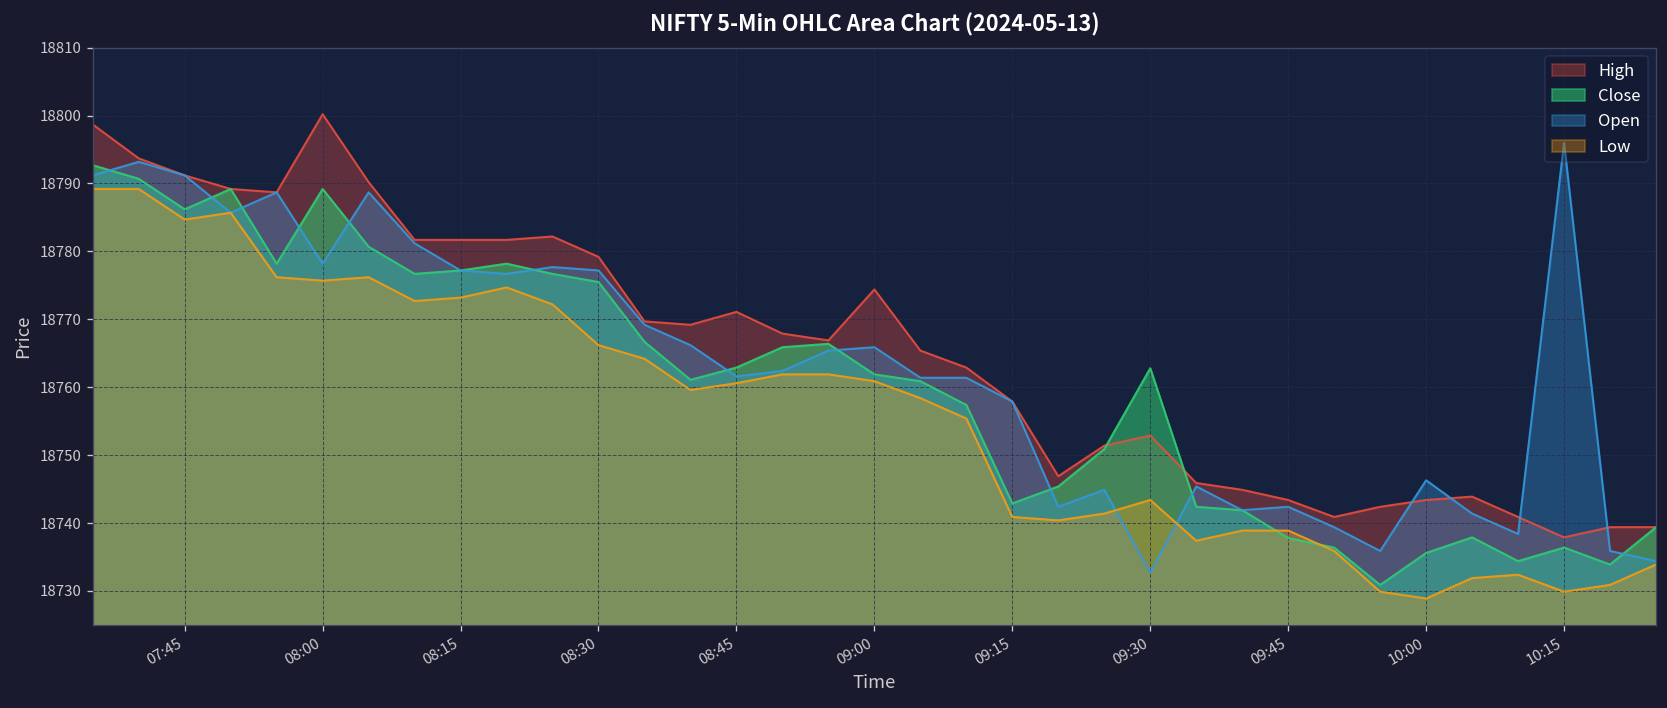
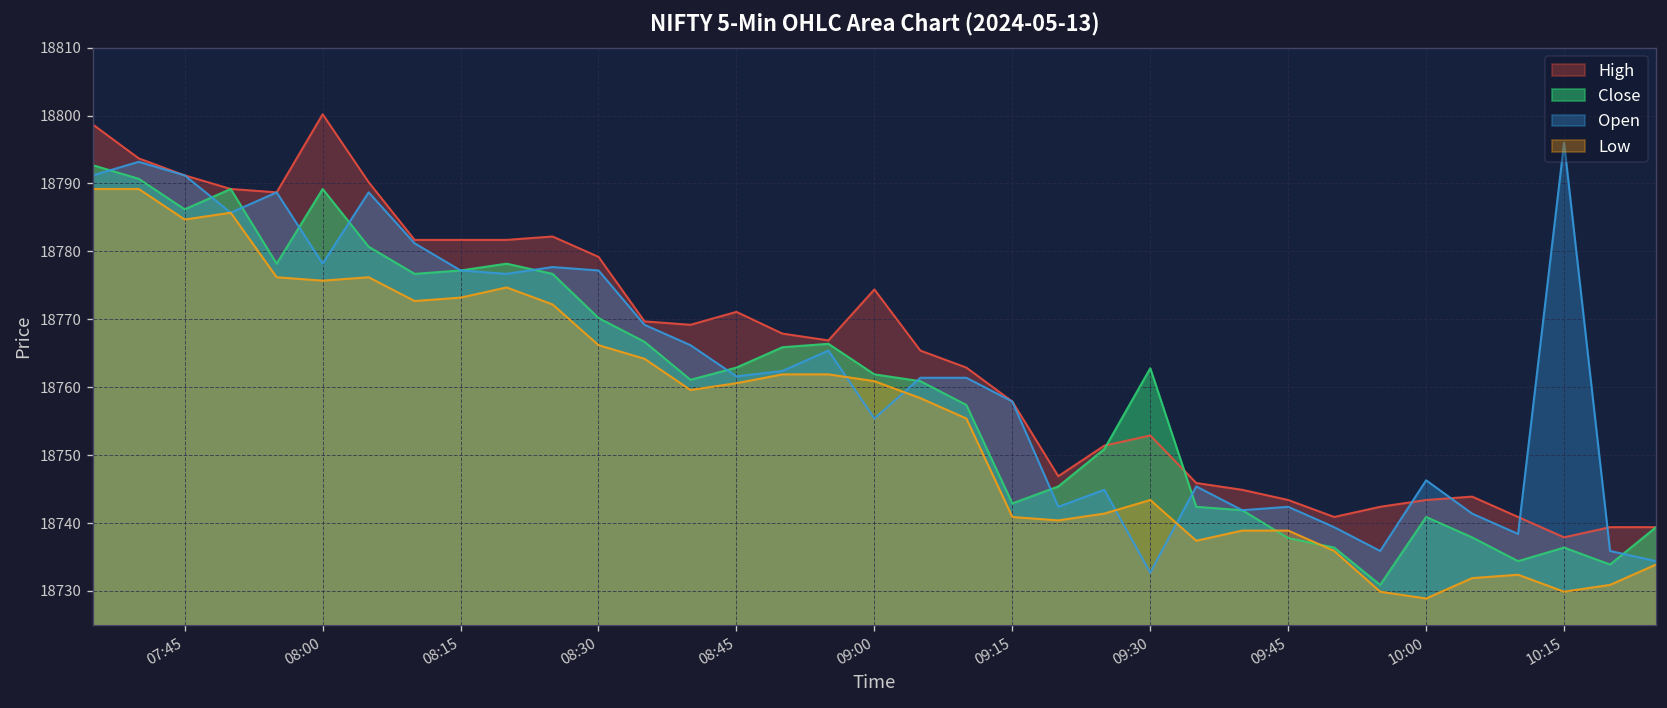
  {
    "Close": {
      "07:45": 18786,
      "08:00": 18789,
-     "08:30": 18776,
+     "08:30": 18770,
      "08:45": 18763,
      "09:00": 18762,
      "09:15": 18743,
      "09:30": 18763,
      "09:45": 18738,
-     "10:00": 18736,
+     "10:00": 18741,
      "10:15": 18736
    },
    "Open": {
      "08:00": 18778,
      "08:30": 18777,
      "08:45": 18762,
-     "09:00": 18766,
+     "09:00": 18755,
      "09:30": 18733,
      "09:45": 18742,
      "10:00": 18746
    }
  }
